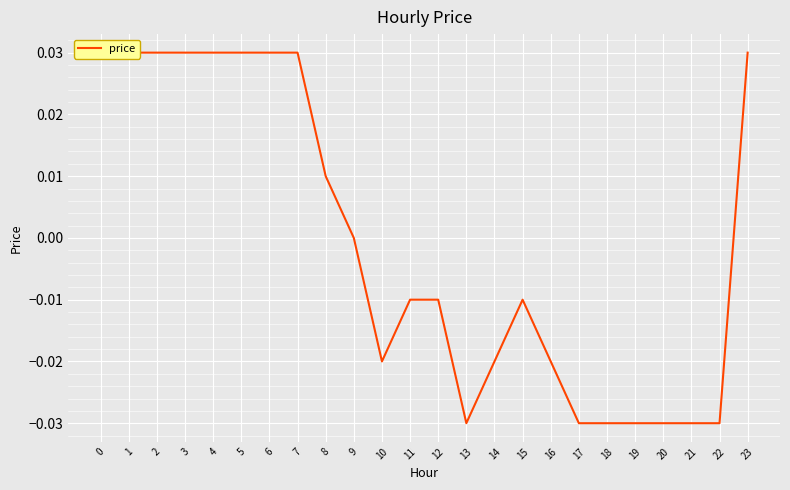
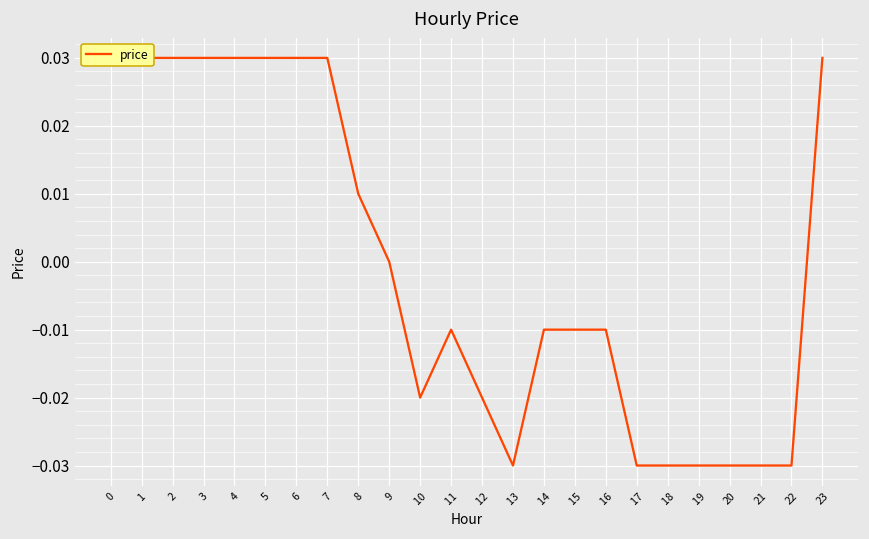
  {
    "2": 0.03,
    "3": 0.03,
    "4": 0.03,
    "5": 0.03,
    "6": 0.03,
    "7": 0.03,
    "8": 0.01,
    "9": 0.00,
    "10": -0.02,
    "11": -0.01,
-   "12": -0.01,
+   "12": -0.02,
    "13": -0.03,
-   "14": -0.02,
+   "14": -0.01,
    "15": -0.01,
-   "16": -0.02,
+   "16": -0.01,
    "17": -0.03,
    "18": -0.03,
    "19": -0.03,
    "20": -0.03,
    "21": -0.03,
    "22": -0.03,
    "23": 0.03
  }
